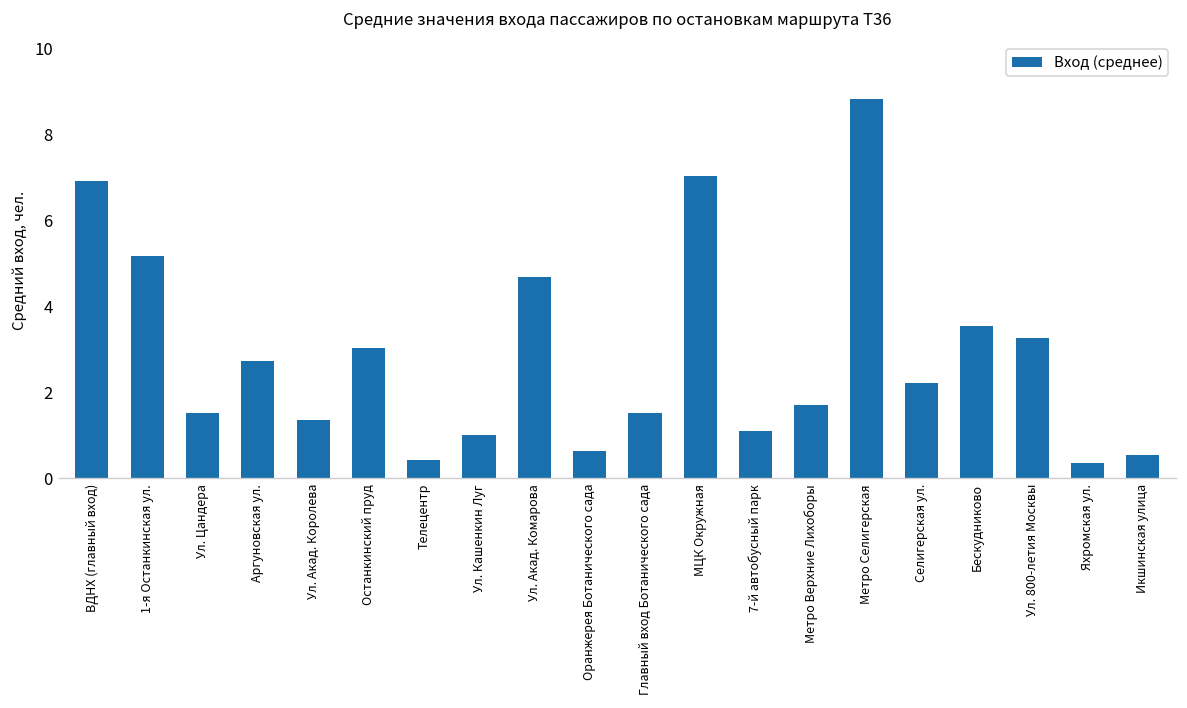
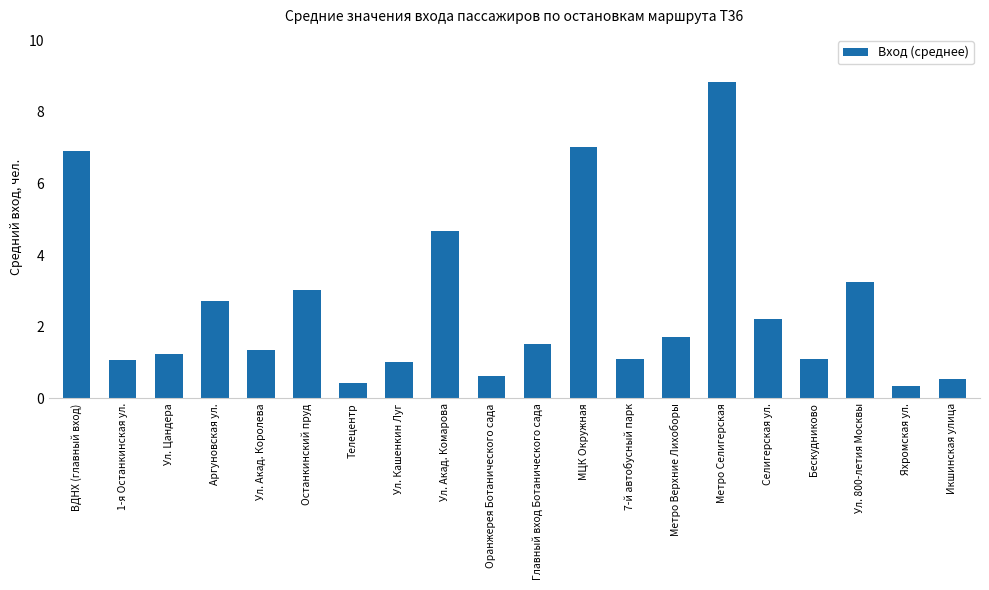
  {
    "ВДНХ (главный вход)": 6.9,
-   "1-я Останкинская ул.": 5.2,
-   "Ул. Цандера": 1.5,
+   "1-я Останкинская ул.": 1.1,
+   "Ул. Цандера": 1.2,
    "Аргуновская ул.": 2.7,
    "Ул. Акад. Королева": 1.4,
    "Останкинский пруд": 3.0,
    "Телецентр": 0.4,
    "Ул. Кашенкин Луг": 1.0,
    "Ул. Акад. Комарова": 4.7,
    "Оранжерея Ботанического сада": 0.6,
    "Главный вход Ботанического сада": 1.5,
    "МЦК Окружная": 7.0,
    "7-й автобусный парк": 1.1,
    "Метро Верхние Лихоборы": 1.7,
    "Метро Селигерская": 8.8,
    "Селигерская ул.": 2.2,
-   "Бескудниково": 3.5,
+   "Бескудниково": 1.1,
    "Ул. 800-летия Москвы": 3.3,
    "Яхромская ул.": 0.3,
    "Икшинская улица": 0.5
  }
